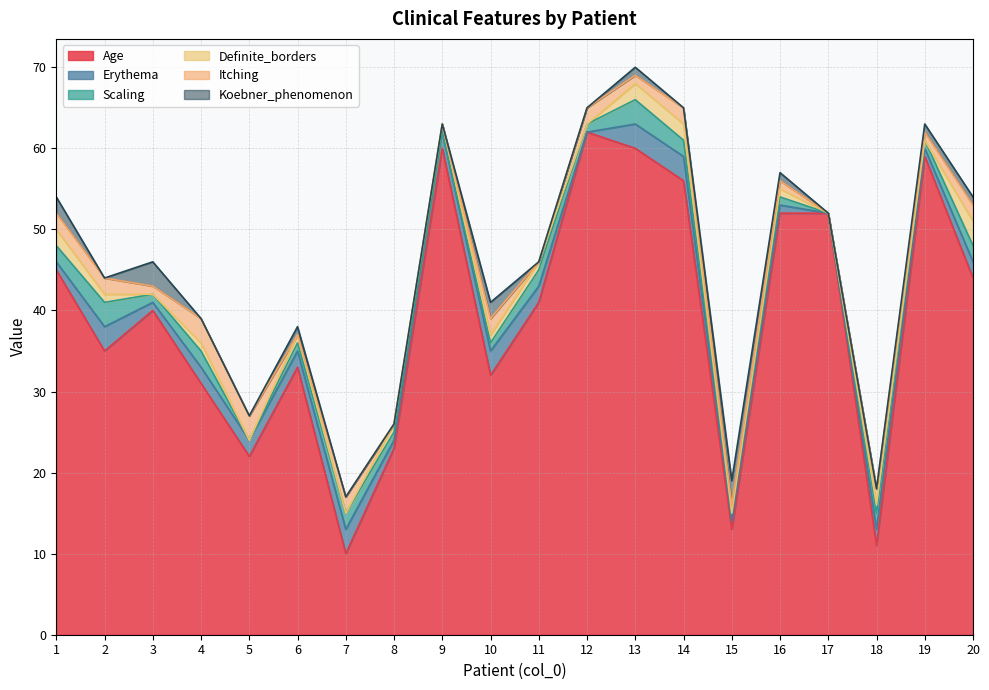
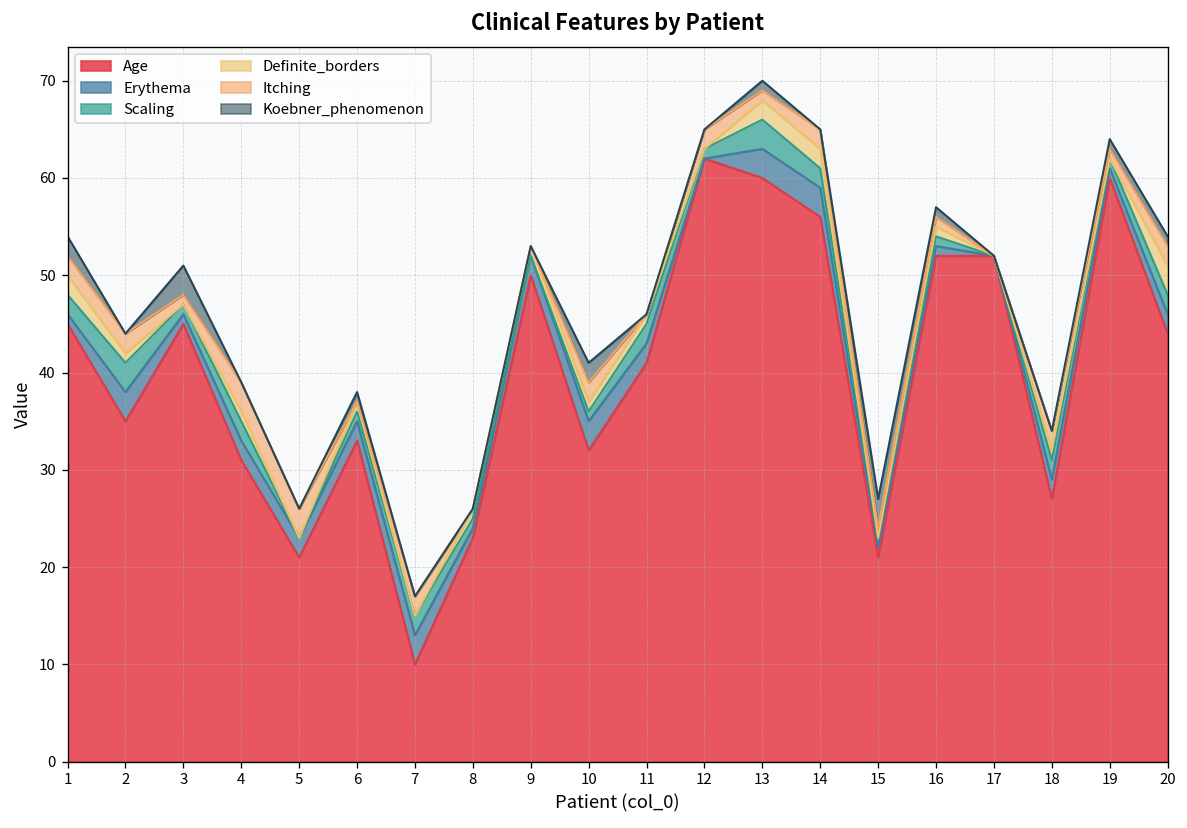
  {
    "Age": {
      "1": 45,
      "2": 35,
-     "3": 40,
+     "3": 45,
      "4": 31,
-     "5": 22,
+     "5": 21,
      "6": 33,
      "7": 10,
      "8": 23,
-     "9": 60,
+     "9": 50,
      "10": 32,
      "11": 41,
      "13": 60,
      "14": 56,
-     "15": 13,
+     "15": 21,
      "16": 52,
-     "18": 11,
-     "19": 59,
+     "18": 27,
+     "19": 60,
      "20": 44
    }
  }
